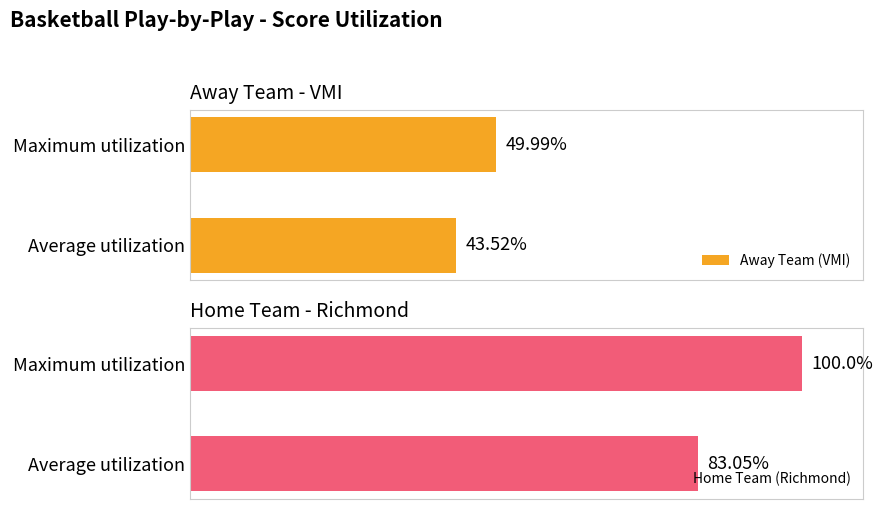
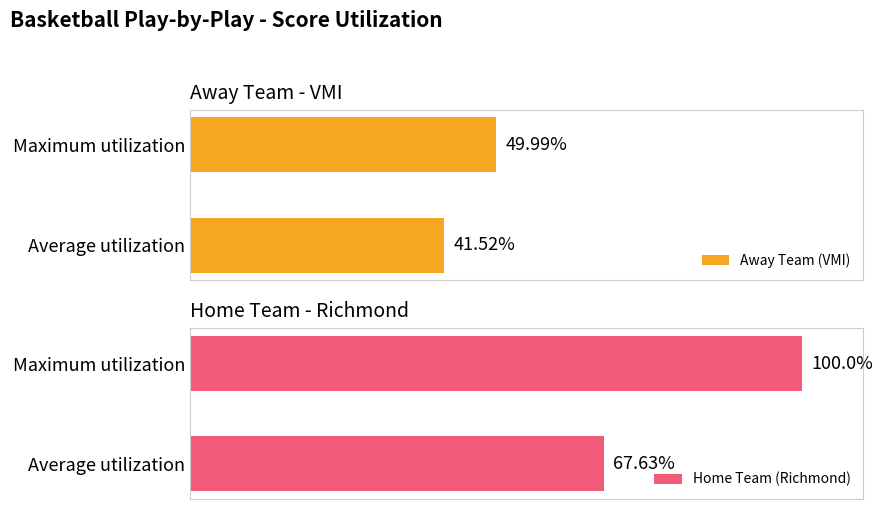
  {
    "Away Team - VMI": {
      "Maximum utilization": "49.99%",
-     "Average utilization": "43.52%"
+     "Average utilization": "41.52%"
    },
    "Home Team - Richmond": {
      "Maximum utilization": "100.0%",
-     "Average utilization": "83.05%"
+     "Average utilization": "67.63%"
    }
  }
